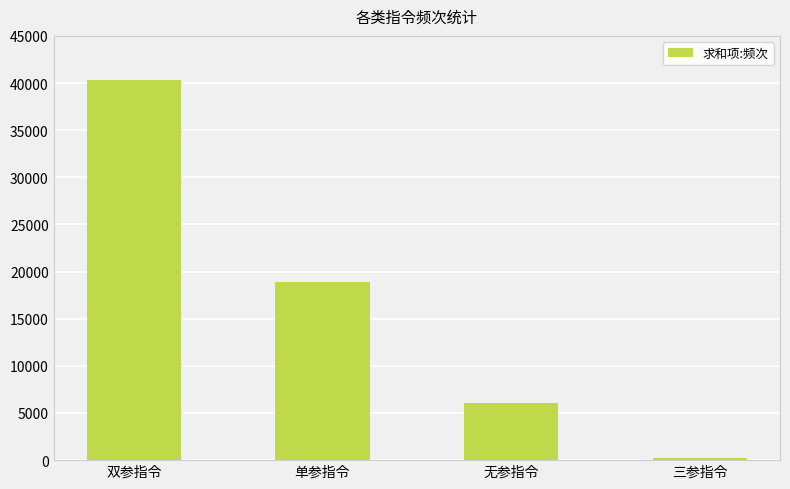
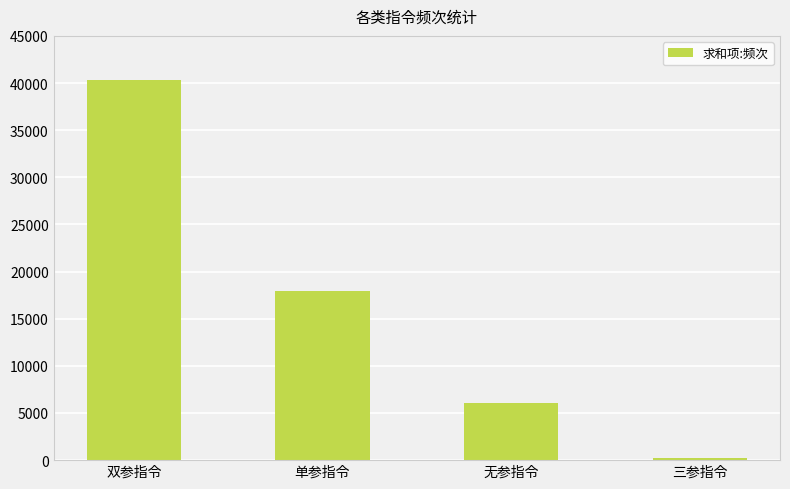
  {
    "双参指令": 40000,
-   "单参指令": 19000,
+   "单参指令": 18000,
    "无参指令": 6000,
    "三参指令": 0
  }
